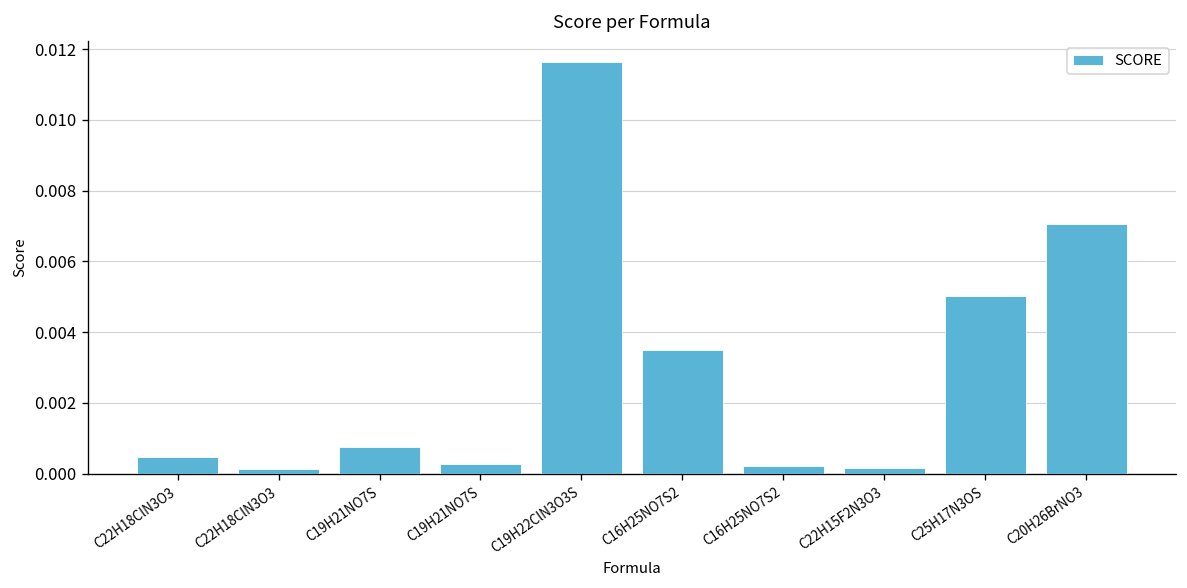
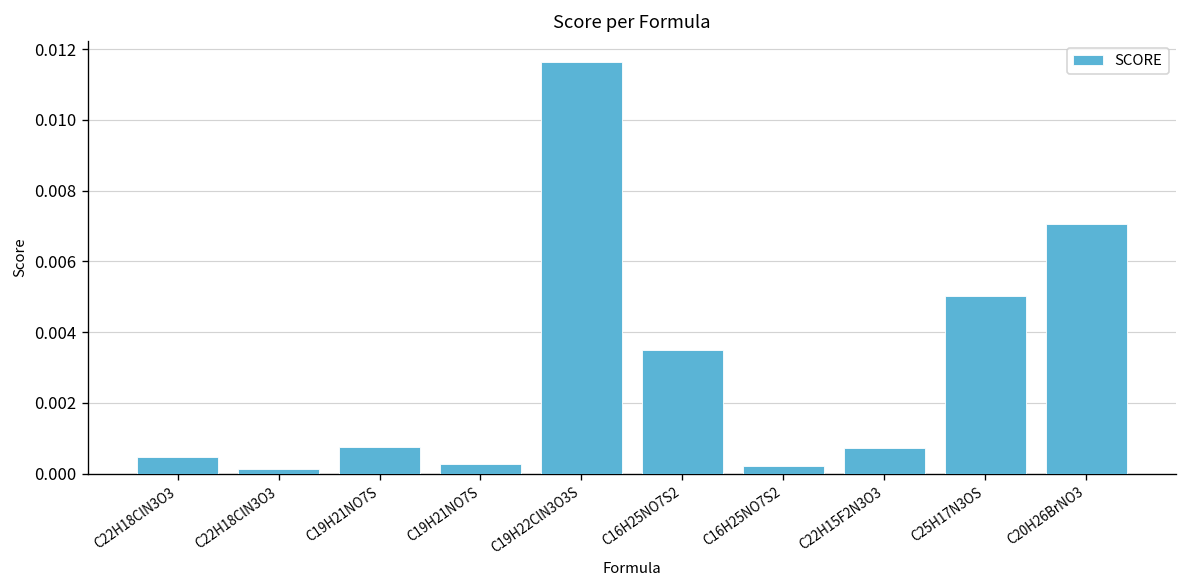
  {
    "C19H22ClN3O3S": 0.0117,
-   "C22H15F2N3O3": 0.0002,
+   "C22H15F2N3O3": 0.0007,
    "C25H17N3OS": 0.0050,
    "C20H26BrNO3": 0.0071
  }
